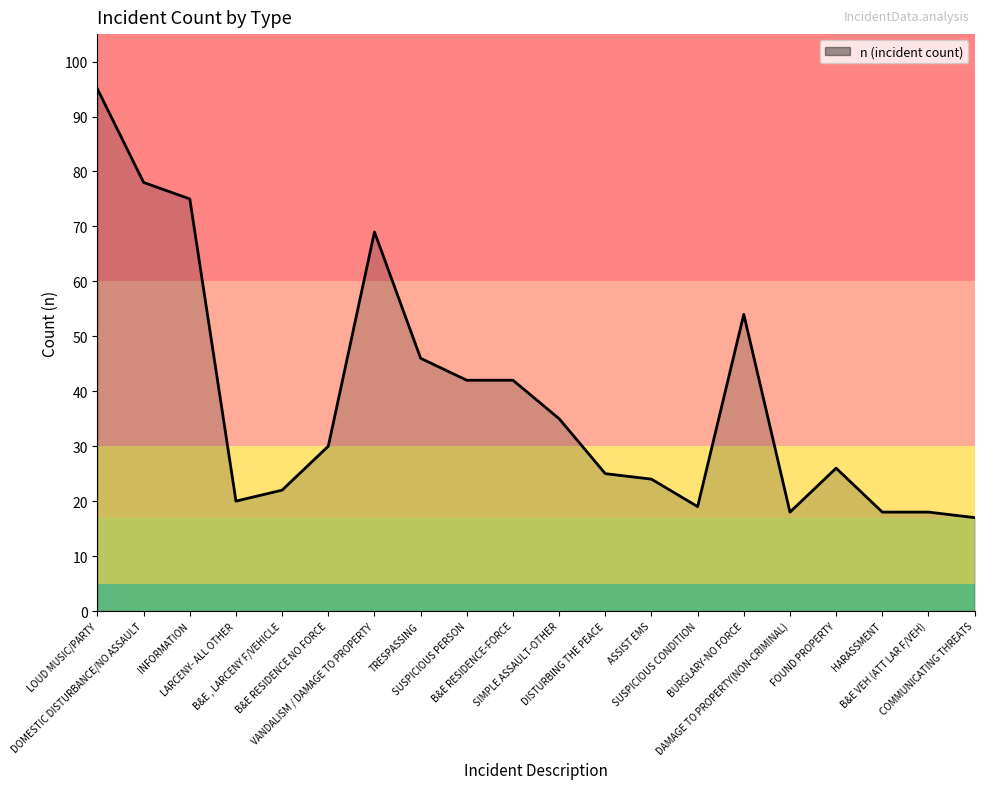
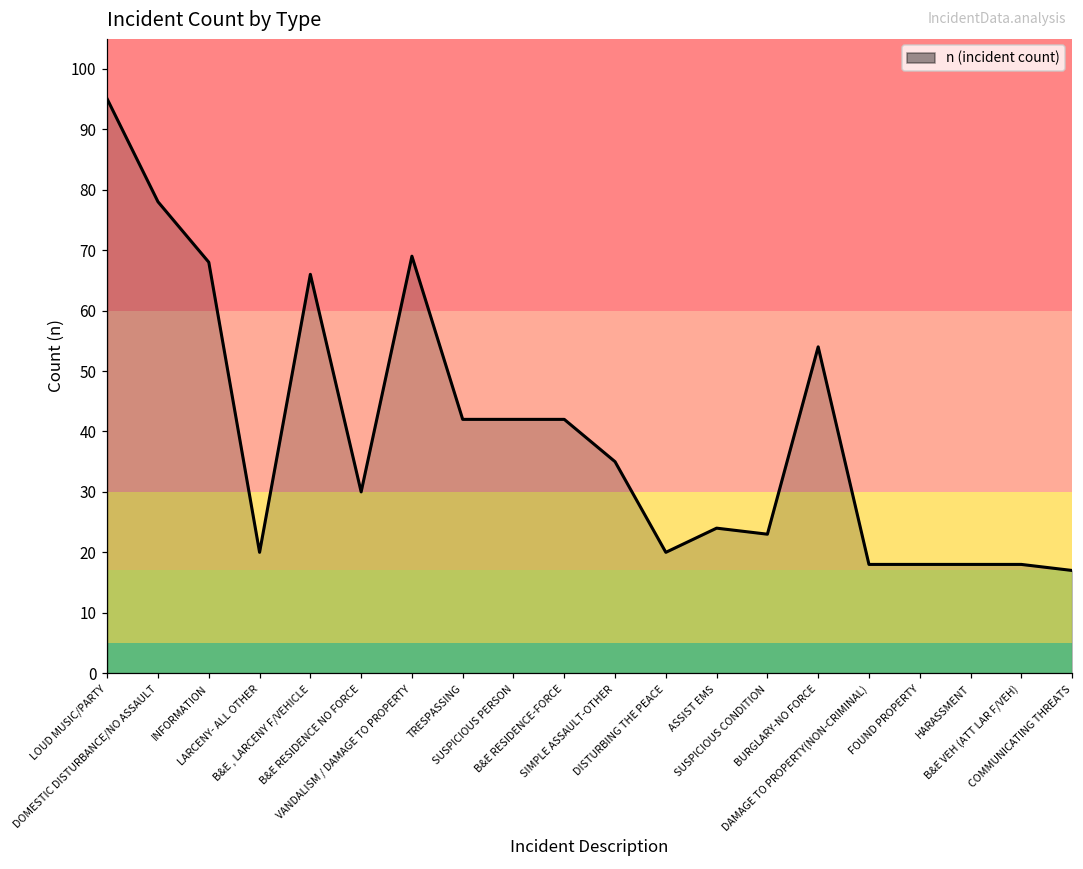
  {
    "LOUD MUSIC/PARTY": 95,
    "DOMESTIC DISTURBANCE/NO ASSAULT": 78,
-   "INFORMATION": 75,
+   "INFORMATION": 68,
    "LARCENY- ALL OTHER": 20,
-   "B&E , LARCENY F/VEHICLE": 22,
+   "B&E , LARCENY F/VEHICLE": 66,
    "B&E RESIDENCE NO FORCE": 30,
    "VANDALISM / DAMAGE TO PROPERTY": 69,
-   "TRESPASSING": 46,
+   "TRESPASSING": 42,
    "SUSPICIOUS PERSON": 42,
    "B&E RESIDENCE-FORCE": 42,
    "SIMPLE ASSAULT-OTHER": 35,
-   "DISTURBING THE PEACE": 25,
+   "DISTURBING THE PEACE": 20,
    "ASSIST EMS": 24,
-   "SUSPICIOUS CONDITION": 19,
+   "SUSPICIOUS CONDITION": 23,
    "BURGLARY-NO FORCE": 54,
    "DAMAGE TO PROPERTY(NON-CRIMINAL)": 18,
-   "FOUND PROPERTY": 26,
+   "FOUND PROPERTY": 18,
    "HARASSMENT": 18,
    "B&E VEH (ATT LAR F/VEH)": 18,
    "COMMUNICATING THREATS": 17
  }
